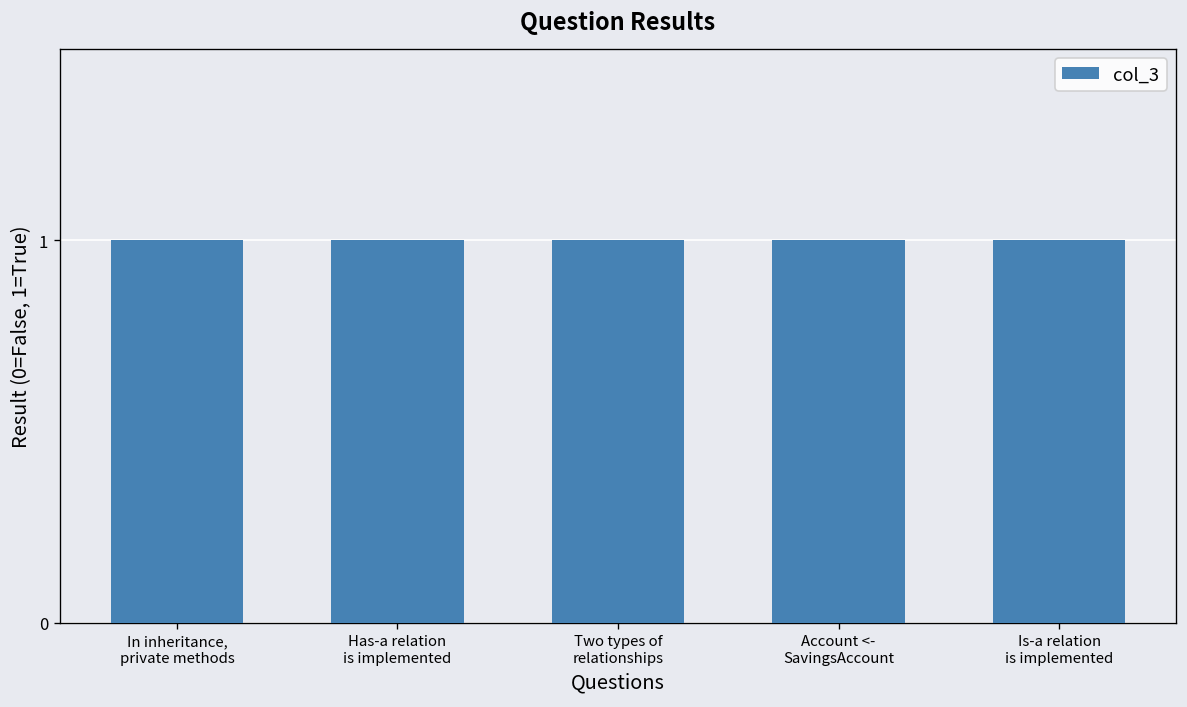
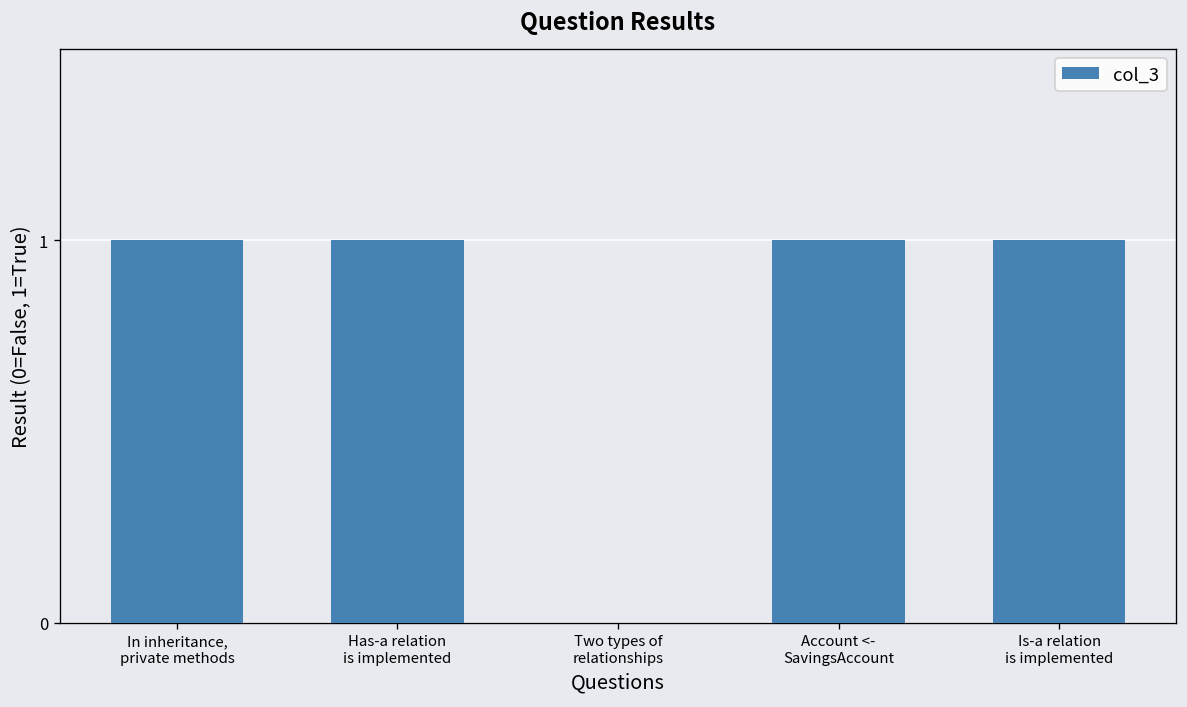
  {
    "In inheritance, private methods": 1,
    "Has-a relation is implemented": 1,
-   "Two types of relationships": 1,
+   "Two types of relationships": 0,
    "Account <- SavingsAccount": 1,
    "Is-a relation is implemented": 1
  }
